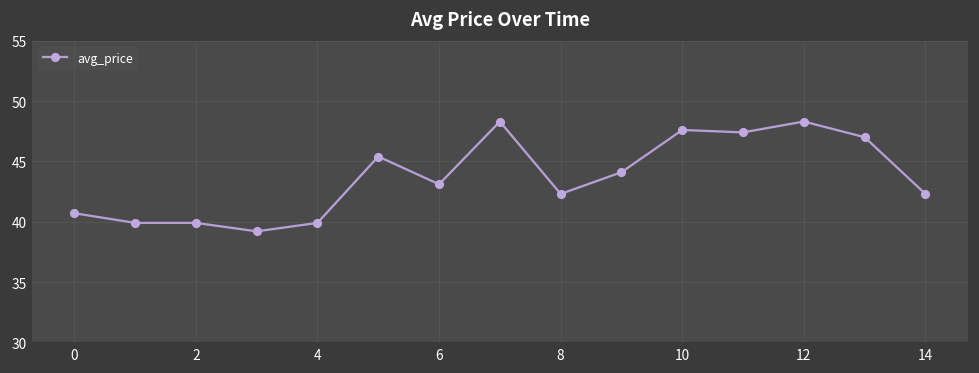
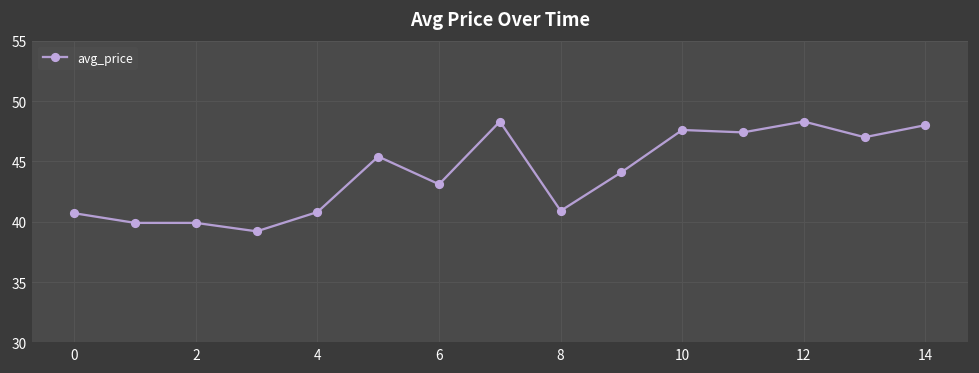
  {
    "0": 40.7,
    "2": 39.9,
-   "4": 39.9,
+   "4": 40.8,
    "6": 43.1,
-   "8": 42.3,
+   "8": 40.9,
    "10": 47.6,
    "12": 48.3,
-   "14": 42.3
+   "14": 48.0
  }
